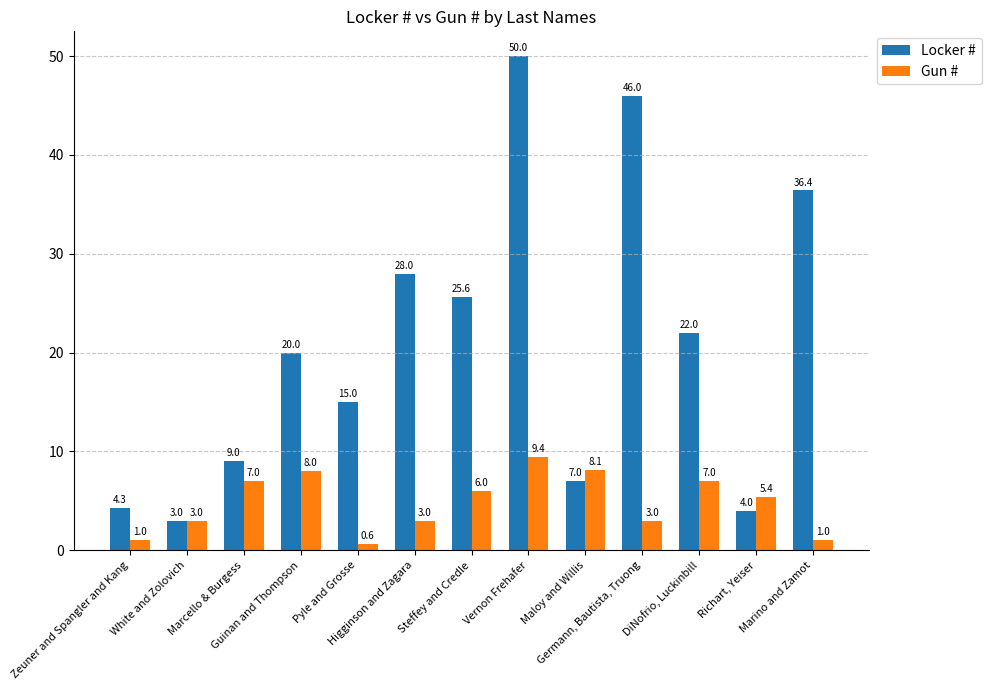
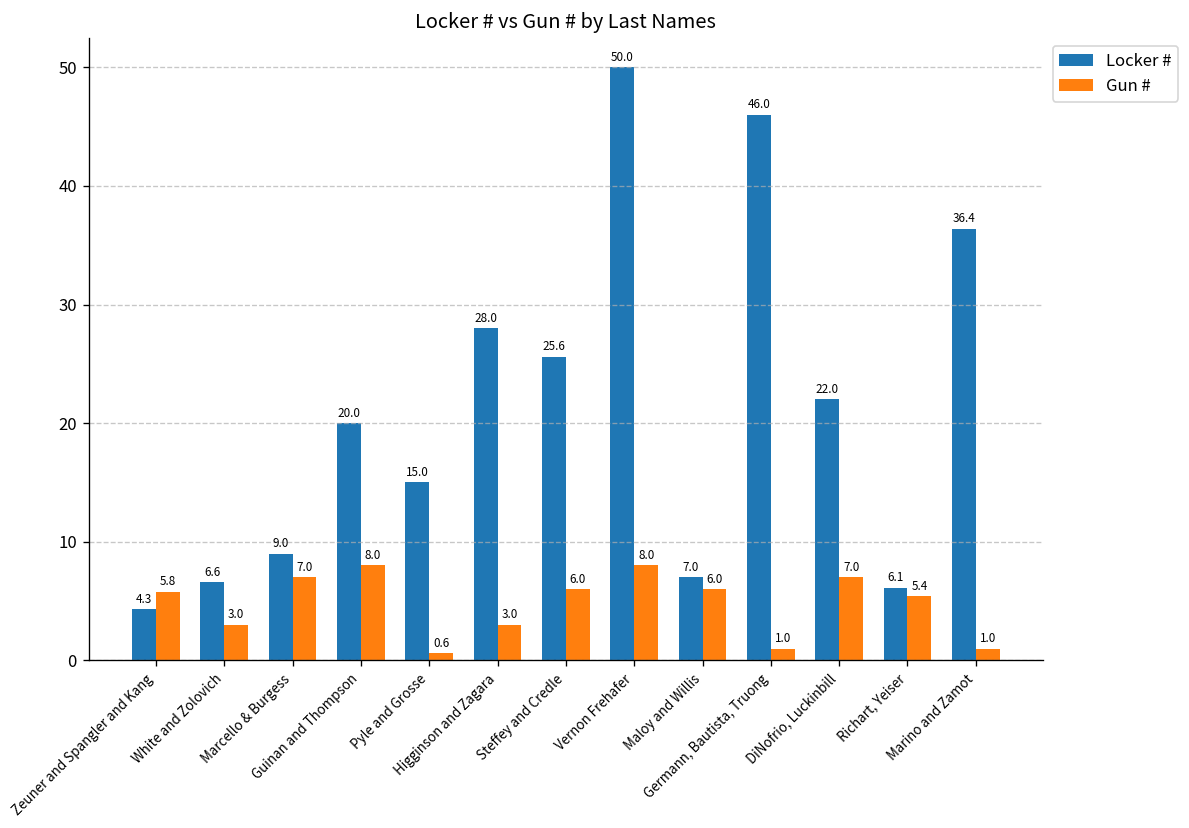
  {
    "Locker #": {
      "Zeuner and Spangler and Kang": 4.3,
-     "White and Zolovich": 3.0,
+     "White and Zolovich": 6.6,
      "Marcello & Burgess": 9.0,
      "Guinan and Thompson": 20.0,
      "Pyle and Grosse": 15.0,
      "Higginson and Zagara": 28.0,
      "Steffey and Credle": 25.6,
      "Vernon Frehafer": 50.0,
      "Maloy and Willis": 7.0,
      "Germann, Bautista, Truong": 46.0,
      "DiNofrio, Luckinbill": 22.0,
-     "Richart, Yeiser": 4.0,
+     "Richart, Yeiser": 6.1,
      "Marino and Zamot": 36.4
    },
    "Gun #": {
-     "Zeuner and Spangler and Kang": 1.0,
+     "Zeuner and Spangler and Kang": 5.8,
      "White and Zolovich": 3.0,
      "Marcello & Burgess": 7.0,
      "Guinan and Thompson": 8.0,
      "Pyle and Grosse": 0.6,
      "Higginson and Zagara": 3.0,
      "Steffey and Credle": 6.0,
-     "Vernon Frehafer": 9.4,
-     "Maloy and Willis": 8.1,
-     "Germann, Bautista, Truong": 3.0,
+     "Vernon Frehafer": 8.0,
+     "Maloy and Willis": 6.0,
+     "Germann, Bautista, Truong": 1.0,
      "DiNofrio, Luckinbill": 7.0,
      "Richart, Yeiser": 5.4,
      "Marino and Zamot": 1.0
    }
  }
